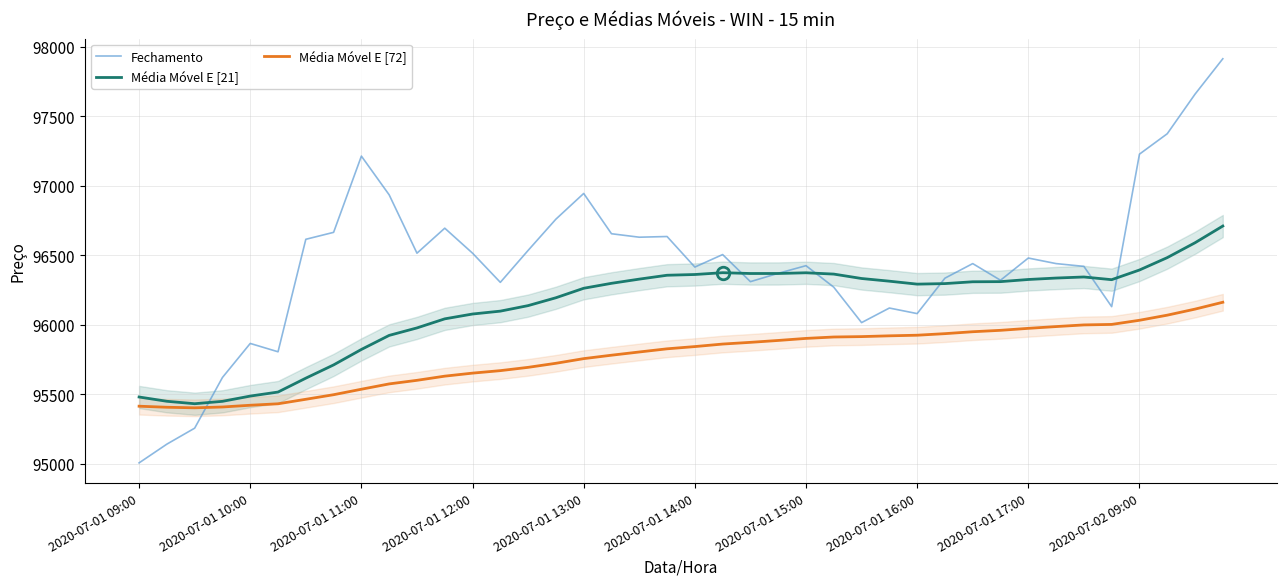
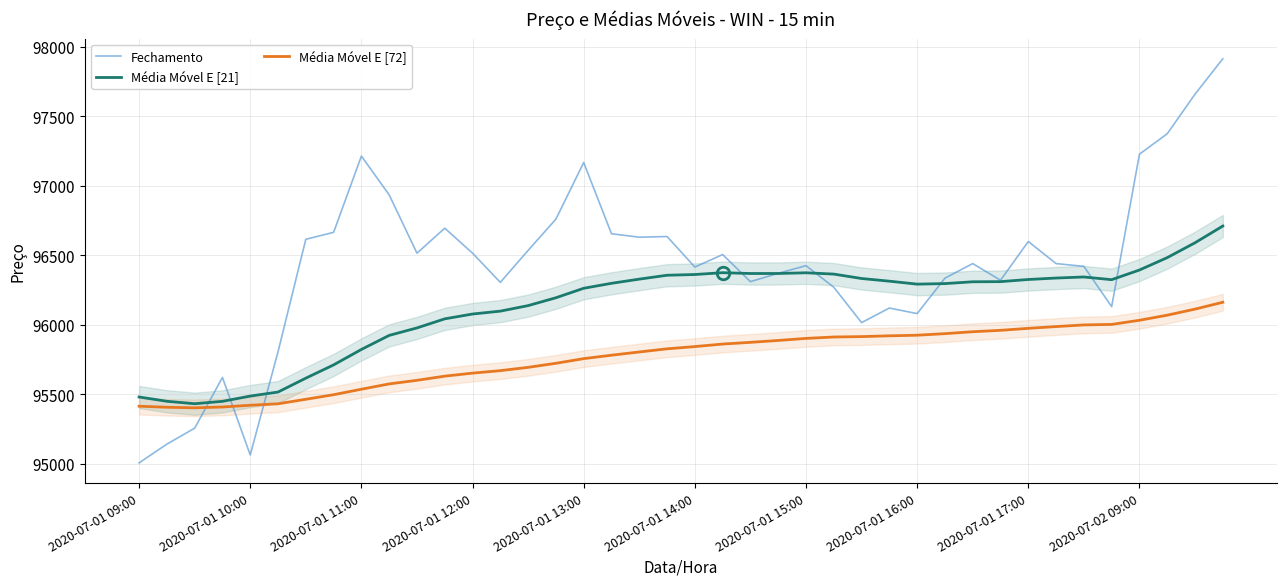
  {
    "Fechamento": {
      "2020-07-01 09:00": 95010,
-     "2020-07-01 10:00": 95870,
+     "2020-07-01 10:00": 95060,
      "2020-07-01 11:00": 97210,
      "2020-07-01 12:00": 96520,
-     "2020-07-01 13:00": 96950,
+     "2020-07-01 13:00": 97170,
      "2020-07-01 14:00": 96420,
      "2020-07-01 15:00": 96430,
      "2020-07-01 16:00": 96080,
-     "2020-07-01 17:00": 96480,
+     "2020-07-01 17:00": 96600,
      "2020-07-02 09:00": 97230
    }
  }
